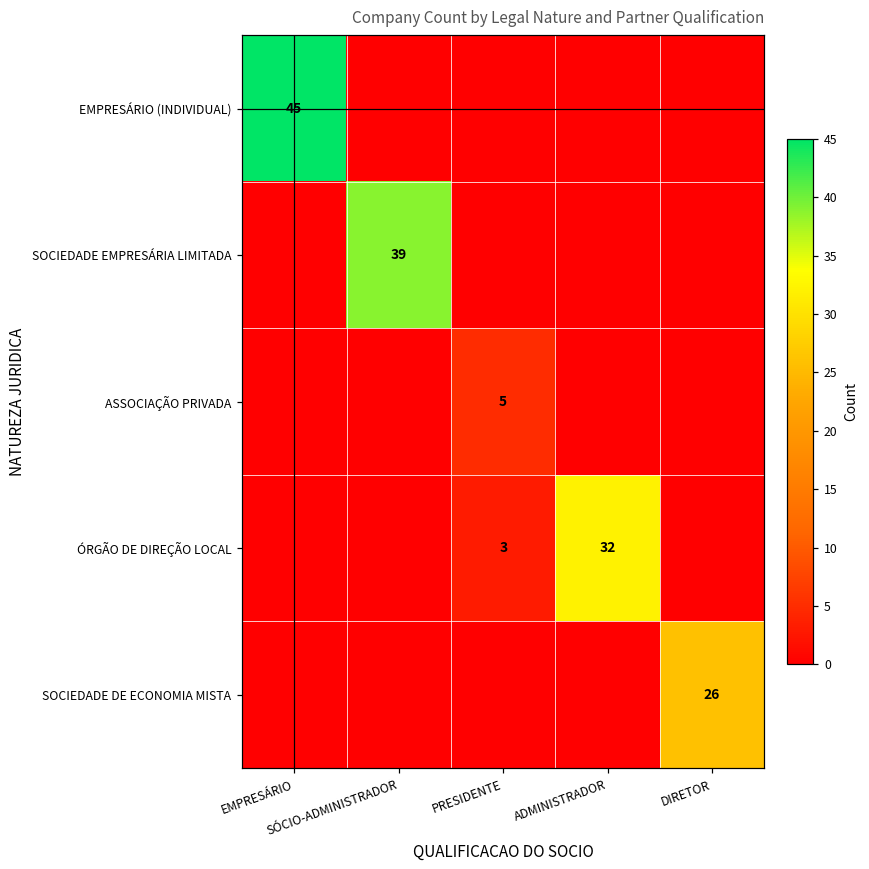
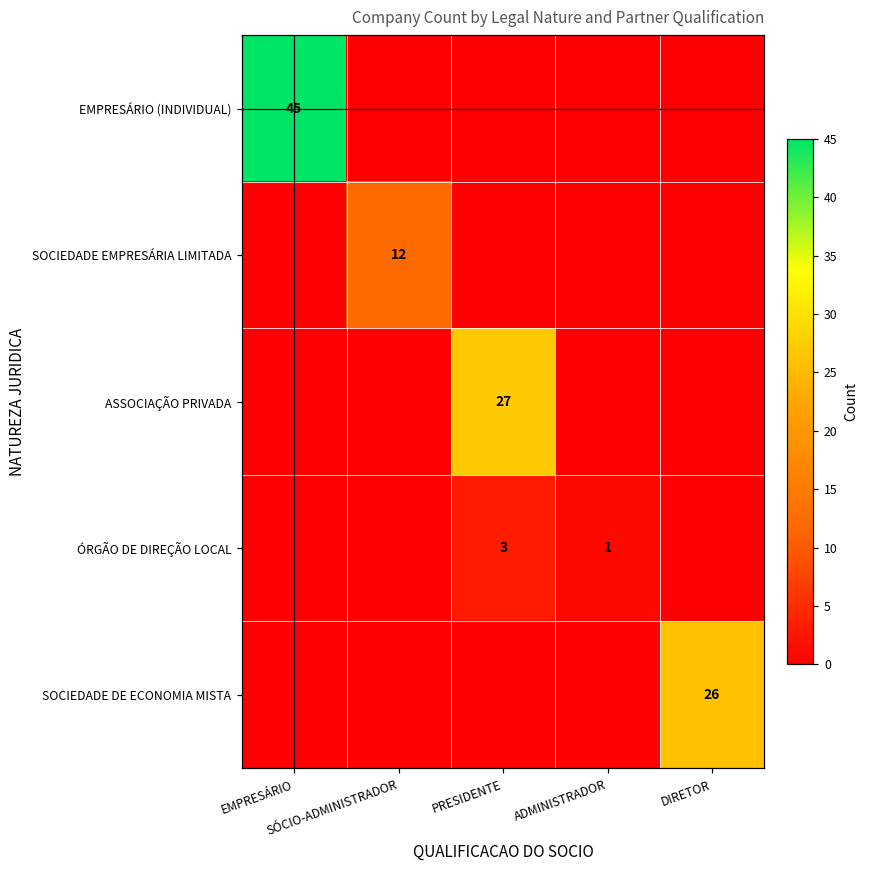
  {
    "EMPRESÁRIO (INDIVIDUAL)": {
      "EMPRESÁRIO": 45
    },
    "SOCIEDADE EMPRESÁRIA LIMITADA": {
-     "SÓCIO-ADMINISTRADOR": 39
+     "SÓCIO-ADMINISTRADOR": 12
    },
    "ASSOCIAÇÃO PRIVADA": {
-     "PRESIDENTE": 5
+     "PRESIDENTE": 27
    },
    "ÓRGÃO DE DIREÇÃO LOCAL": {
      "PRESIDENTE": 3,
-     "ADMINISTRADOR": 32
+     "ADMINISTRADOR": 1
    },
    "SOCIEDADE DE ECONOMIA MISTA": {
      "DIRETOR": 26
    }
  }
